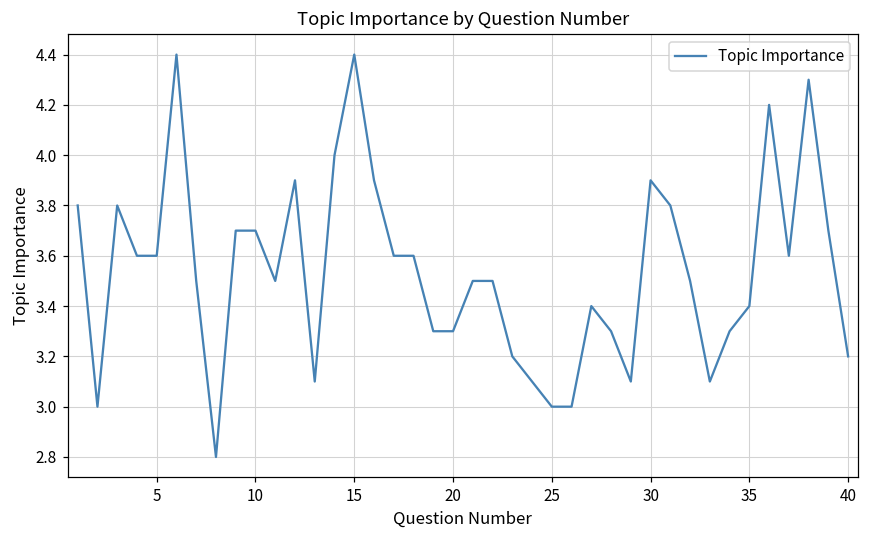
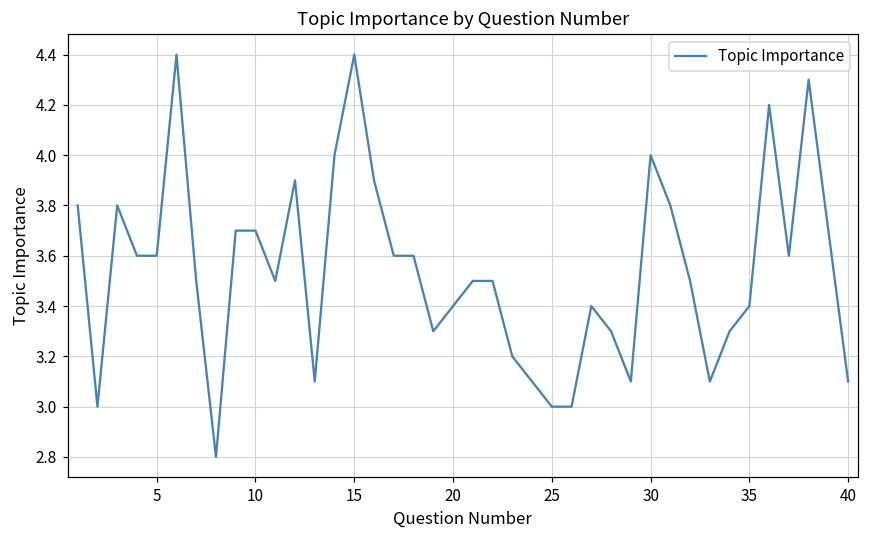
  {
    "5": 3.6,
    "10": 3.7,
    "15": 4.4,
-   "20": 3.3,
+   "20": 3.4,
    "25": 3.0,
-   "30": 3.9,
+   "30": 4.0,
    "35": 3.4,
-   "40": 3.2
+   "40": 3.1
  }
